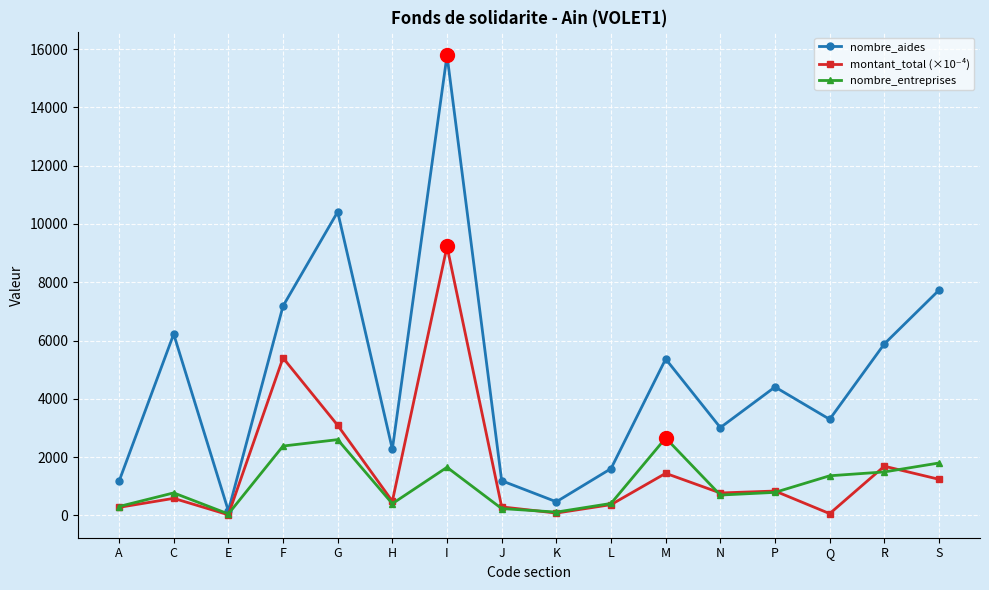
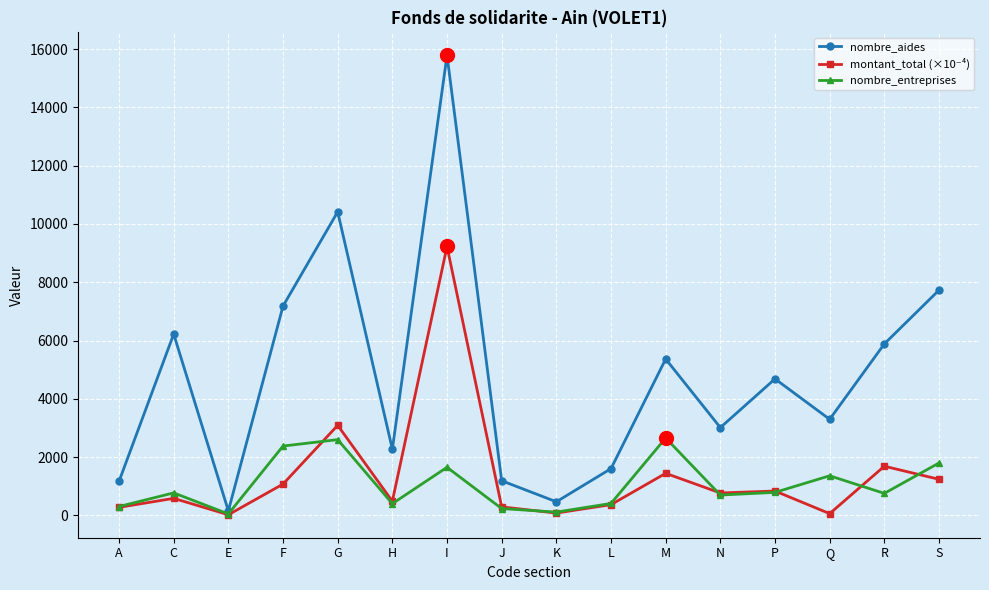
  {
    "nombre_aides": {
      "A": 1200,
      "C": 6200,
      "E": 200,
      "F": 7200,
      "G": 10400,
      "H": 2300,
      "J": 1200,
      "K": 500,
      "L": 1600,
      "M": 5400,
      "N": 3000,
-     "P": 4400,
+     "P": 4700,
      "Q": 3300,
      "R": 5900,
      "S": 7700
    },
    "montant_total (×10⁻⁴)": {
      "C": 600,
-     "F": 5400,
+     "F": 1100,
      "G": 3100,
      "M": 1400,
      "Q": 100,
      "R": 1700,
      "S": 1200
    },
    "nombre_entreprises": {
      "C": 800,
      "F": 2400,
      "G": 2600,
      "I": 1700,
      "Q": 1400,
-     "R": 1500,
+     "R": 800,
      "S": 1800
    }
  }
